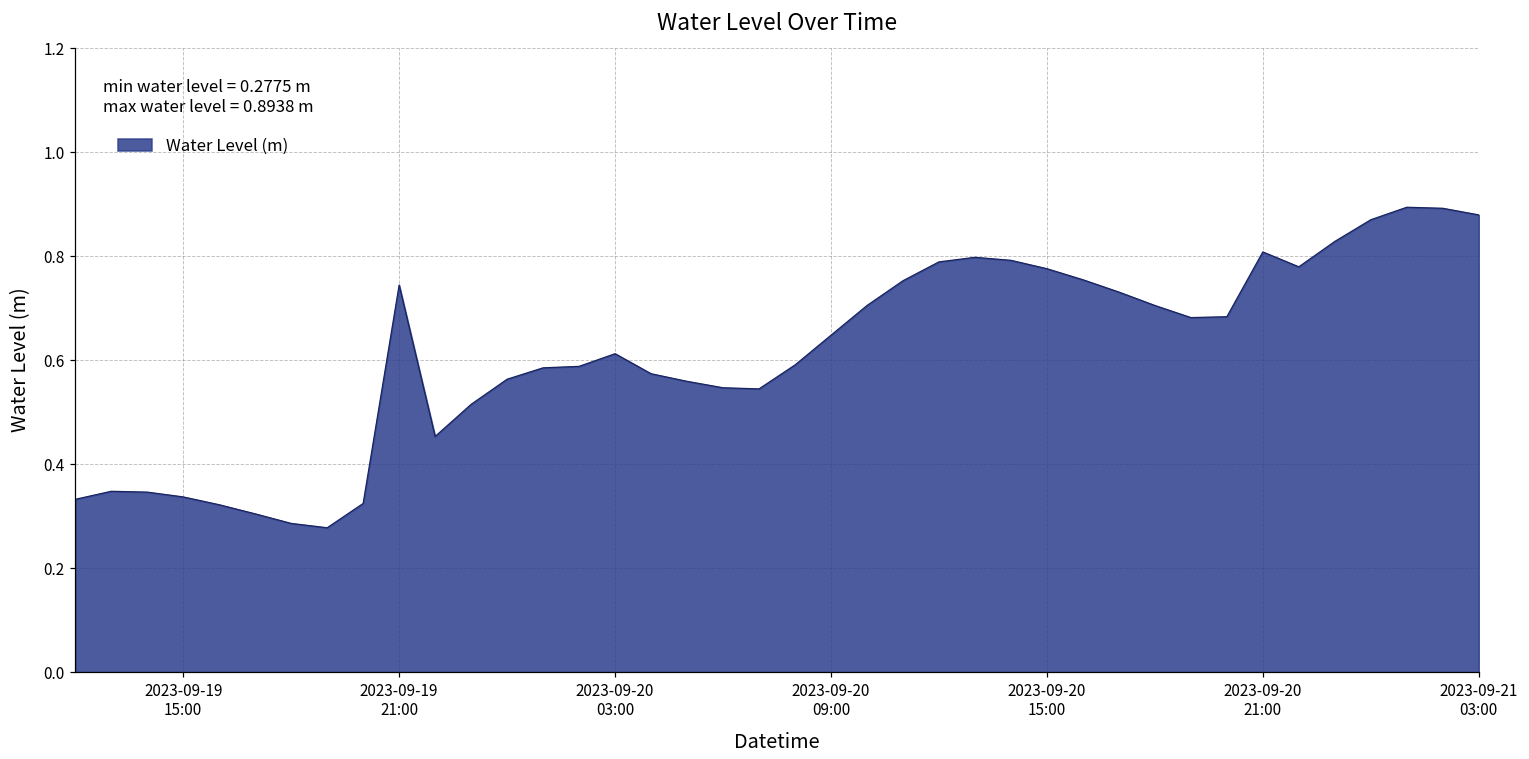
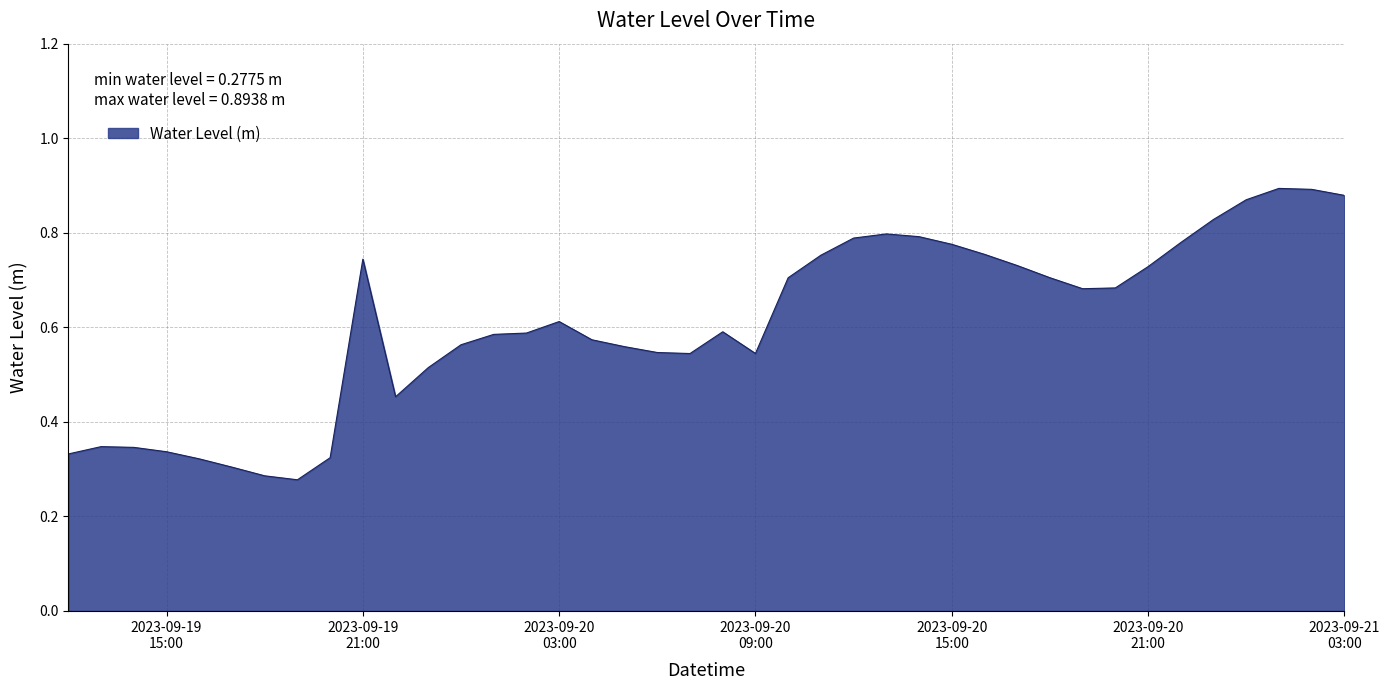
  {
    "2023-09-19 15:00": 0.34,
    "2023-09-19 21:00": 0.74,
    "2023-09-20 03:00": 0.61,
-   "2023-09-20 09:00": 0.65,
+   "2023-09-20 09:00": 0.54,
    "2023-09-20 15:00": 0.78,
-   "2023-09-20 21:00": 0.81,
+   "2023-09-20 21:00": 0.73,
    "2023-09-21 03:00": 0.88
  }
